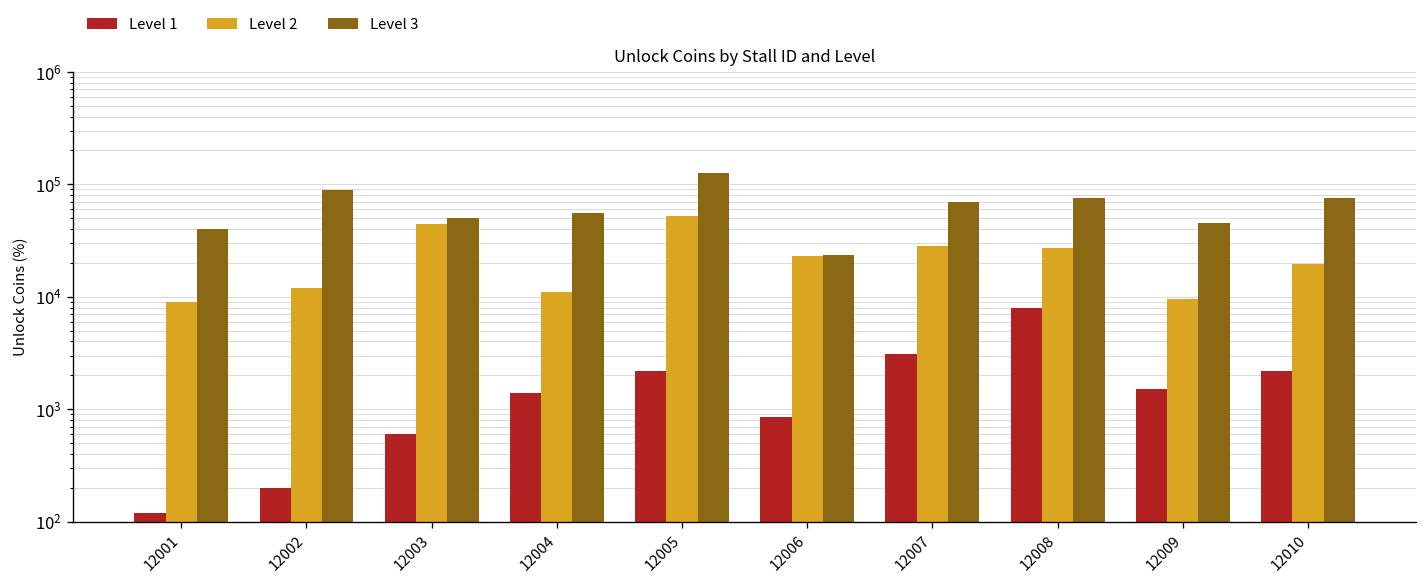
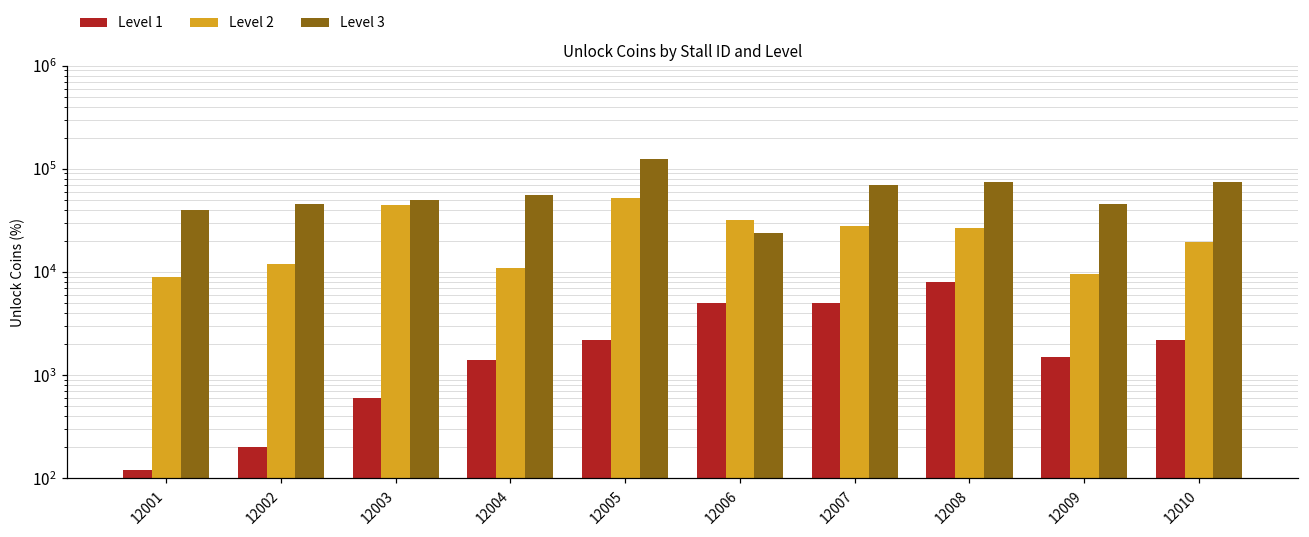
  {
    "Level 1": {
      "12001": 120,
      "12002": 200,
      "12003": 600,
      "12004": 1400,
      "12005": 2200,
-     "12006": 900,
-     "12007": 3100,
+     "12006": 5000,
+     "12007": 5000,
      "12008": 8000,
      "12009": 1500,
      "12010": 2200
    },
    "Level 2": {
      "12001": 9000,
      "12002": 12000,
      "12003": 40000,
      "12004": 11000,
      "12005": 50000,
-     "12006": 23000,
+     "12006": 32000,
      "12007": 28000,
      "12008": 27000,
      "12009": 10000,
      "12010": 20000
    },
    "Level 3": {
      "12001": 40000,
-     "12002": 90000,
+     "12002": 50000,
      "12003": 50000,
      "12004": 60000,
      "12005": 130000,
      "12006": 24000,
      "12007": 70000,
      "12008": 80000,
      "12009": 50000,
      "12010": 80000
    }
  }
